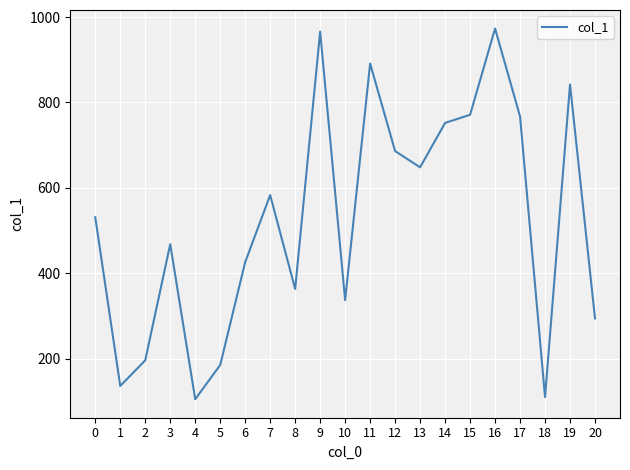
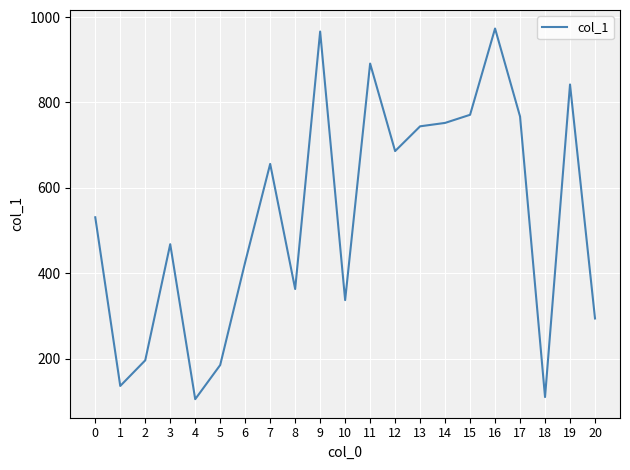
  {
    "0": 530,
    "1": 140,
    "2": 200,
    "3": 470,
    "4": 110,
    "5": 190,
    "6": 430,
-   "7": 580,
+   "7": 660,
    "8": 360,
    "9": 970,
    "10": 340,
    "11": 890,
    "12": 690,
-   "13": 650,
+   "13": 740,
    "14": 750,
    "15": 770,
    "16": 970,
    "17": 770,
    "18": 110,
    "19": 840,
    "20": 290
  }
